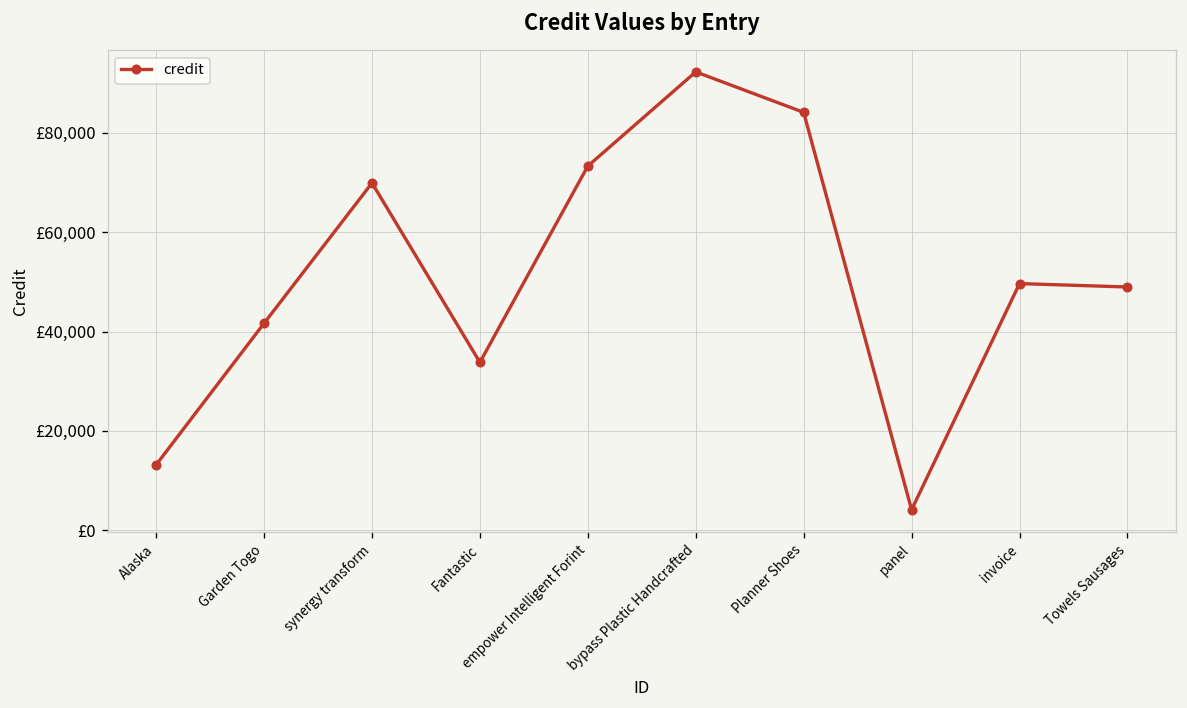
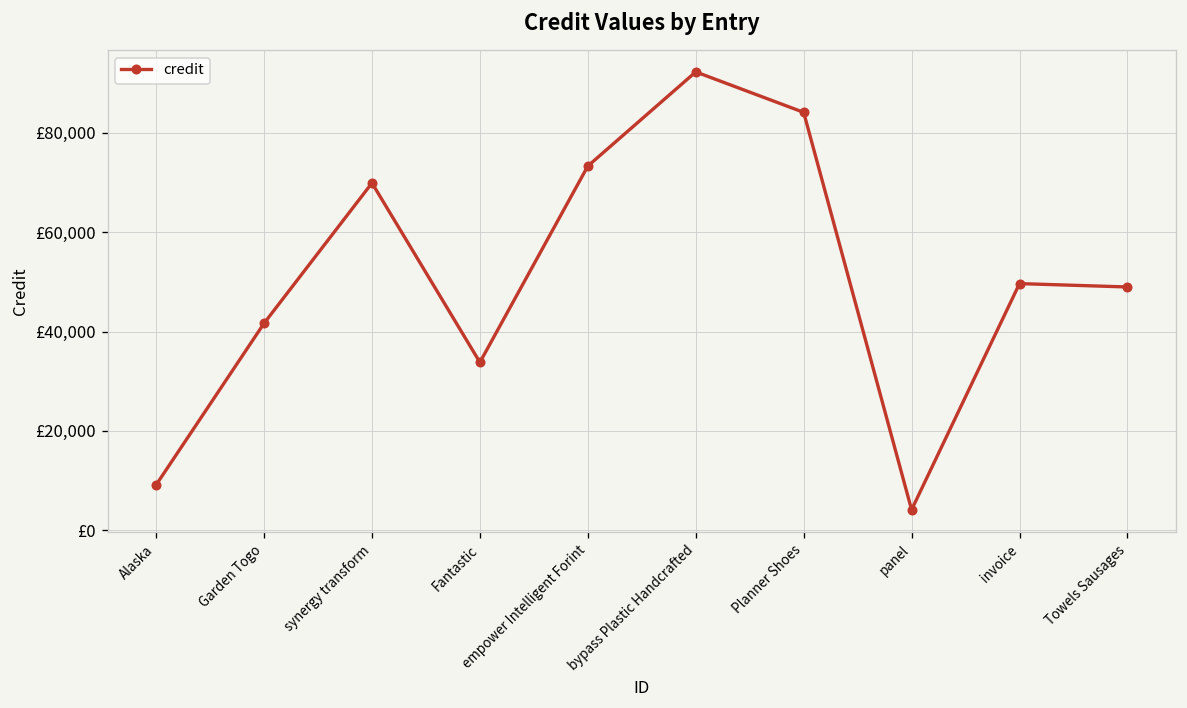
  {
-   "Alaska": "£13,000",
+   "Alaska": "£9,000",
    "Garden Togo": "£42,000",
    "synergy transform": "£70,000",
    "Fantastic": "£34,000",
    "empower Intelligent Forint": "£73,000",
    "bypass Plastic Handcrafted": "£92,000",
    "Planner Shoes": "£84,000",
    "panel": "£4,000",
    "invoice": "£50,000",
    "Towels Sausages": "£49,000"
  }
